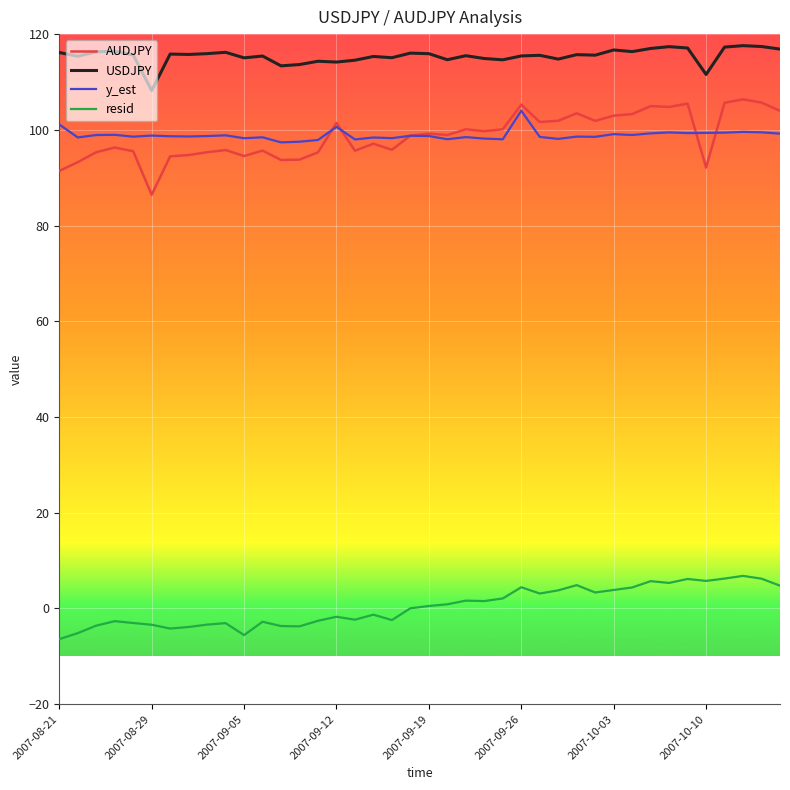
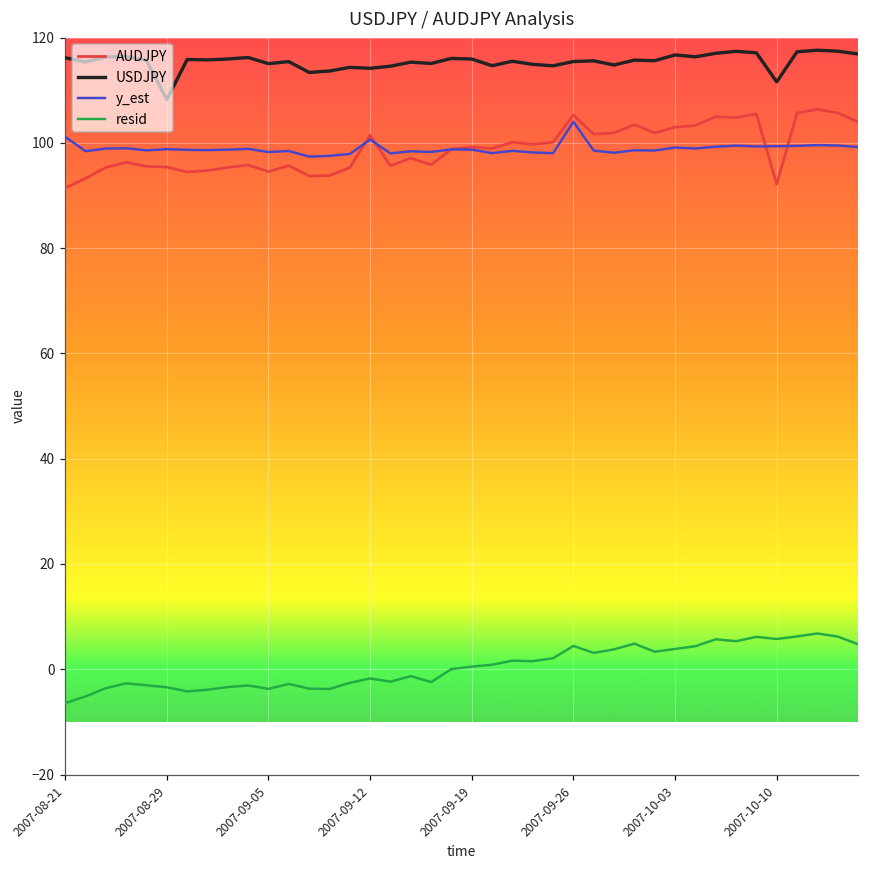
  {
    "AUDJPY": {
      "2007-08-21": 91,
-     "2007-08-29": 86,
+     "2007-08-29": 95,
      "2007-09-05": 95,
      "2007-09-12": 101,
      "2007-09-26": 105,
      "2007-10-03": 103,
      "2007-10-10": 92
    },
    "USDJPY": {
      "2007-08-21": 116,
      "2007-09-05": 115,
      "2007-09-12": 114,
      "2007-09-19": 116,
      "2007-09-26": 115,
      "2007-10-03": 117,
      "2007-10-10": 112
    },
    "y_est": {
      "2007-08-21": 101,
      "2007-08-29": 99,
      "2007-09-05": 98,
      "2007-09-12": 101,
      "2007-09-26": 104,
      "2007-10-03": 99,
      "2007-10-10": 99
    },
    "resid": {
      "2007-08-21": -6,
      "2007-08-29": -3,
-     "2007-09-05": -6,
+     "2007-09-05": -4,
      "2007-09-12": -2,
      "2007-09-19": 1,
      "2007-09-26": 4,
      "2007-10-03": 4,
      "2007-10-10": 6
    }
  }
